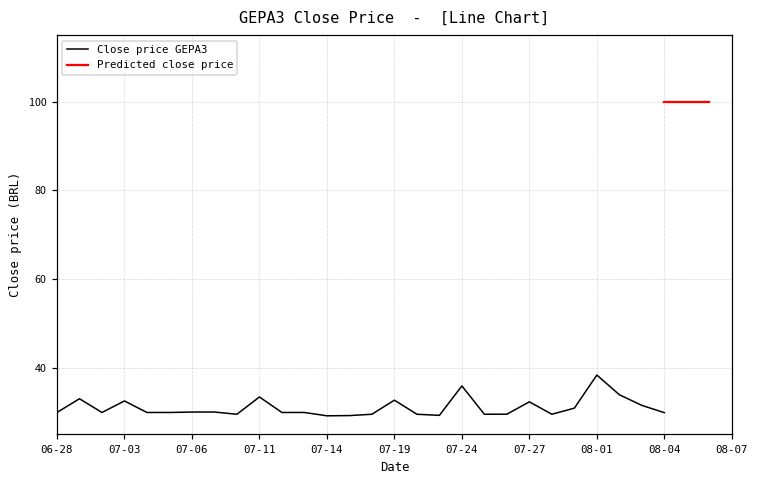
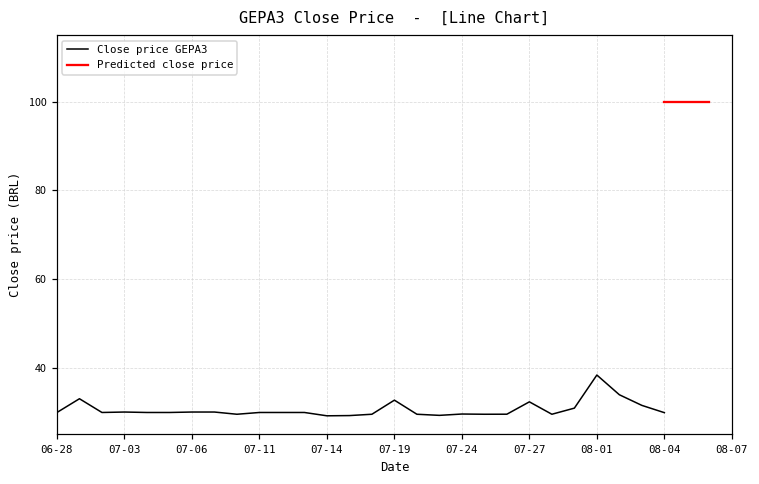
  {
    "Close price GEPA3": {
      "06-28": 30,
-     "07-03": 33,
+     "07-03": 30,
      "07-06": 30,
-     "07-11": 33,
+     "07-11": 30,
      "07-14": 29,
      "07-19": 33,
-     "07-24": 36,
+     "07-24": 30,
      "07-27": 32,
      "08-01": 38,
      "08-04": 30
    },
    "Predicted close price": {
      "08-04": 100
    }
  }
